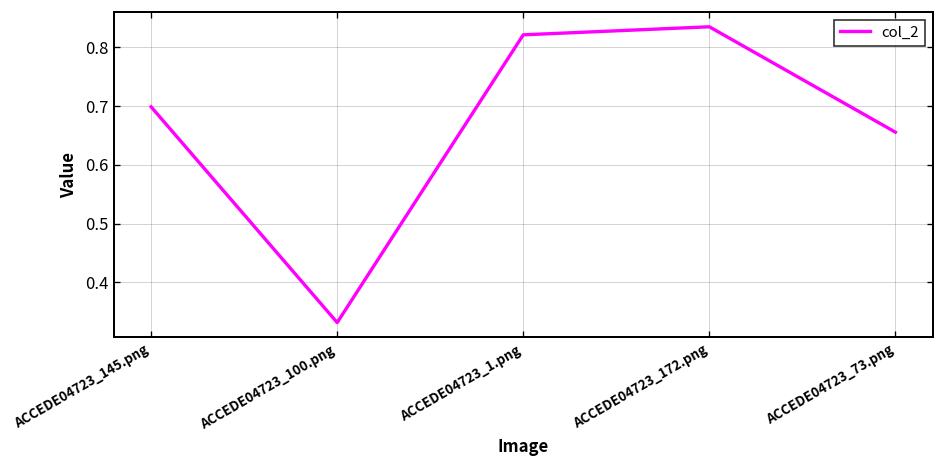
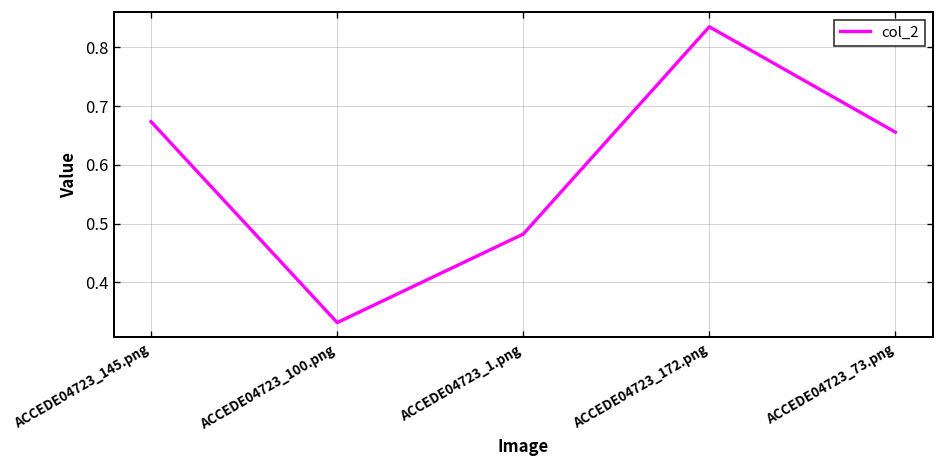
  {
-   "ACCEDE04723_145.png": 0.70,
+   "ACCEDE04723_145.png": 0.67,
    "ACCEDE04723_100.png": 0.33,
-   "ACCEDE04723_1.png": 0.82,
+   "ACCEDE04723_1.png": 0.48,
    "ACCEDE04723_172.png": 0.84,
    "ACCEDE04723_73.png": 0.66
  }
